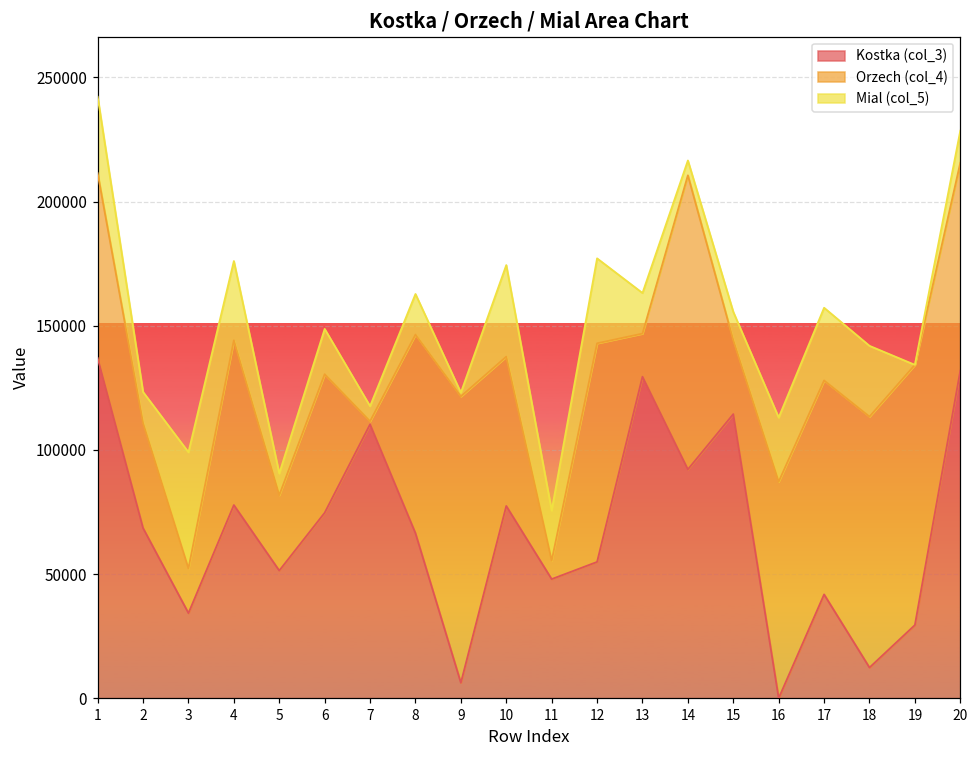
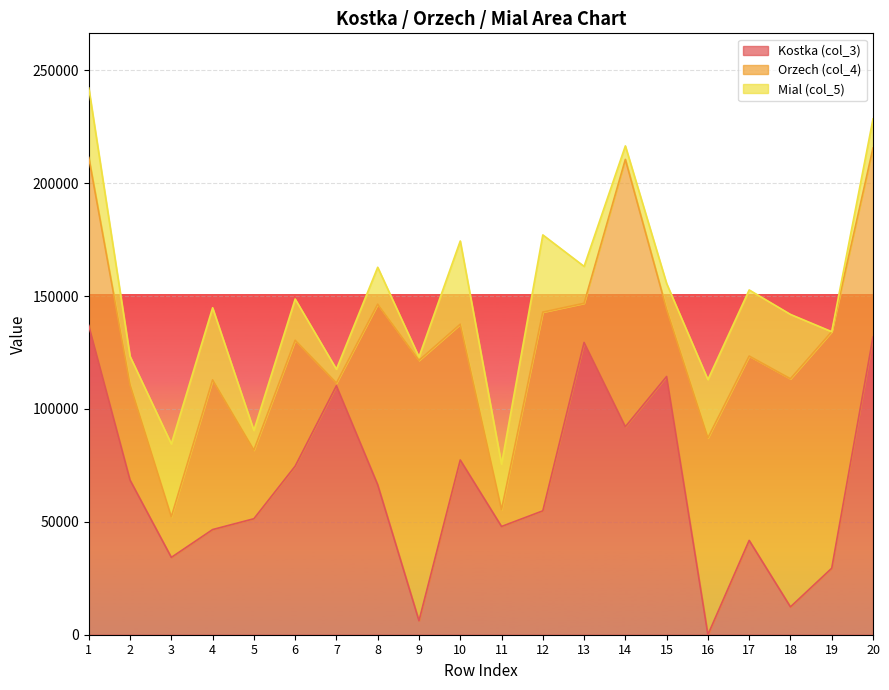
  {
    "Kostka (col_3)": {
      "1": 137000,
      "2": 69000,
      "3": 34000,
-     "4": 78000,
+     "4": 47000,
      "5": 51000,
      "6": 75000,
      "7": 110000,
      "8": 66000,
      "9": 6000,
      "10": 77000,
      "11": 48000,
      "12": 55000,
      "13": 129000,
      "14": 92000,
      "15": 114000,
      "16": 0,
      "17": 42000,
      "18": 12000,
      "19": 29000,
      "20": 132000
    },
    "Orzech (col_4)": {
      "1": 74000,
      "2": 42000,
      "3": 18000,
      "4": 66000,
      "5": 30000,
      "6": 56000,
      "7": 1000,
      "8": 80000,
      "9": 115000,
      "10": 60000,
      "11": 7000,
      "12": 88000,
      "13": 17000,
      "14": 118000,
      "15": 30000,
      "16": 87000,
-     "17": 86000,
+     "17": 82000,
      "18": 101000,
      "20": 84000
    },
    "Mial (col_5)": {
      "1": 31000,
      "2": 13000,
-     "3": 47000,
+     "3": 32000,
      "4": 32000,
      "5": 9000,
      "6": 18000,
      "7": 6000,
      "8": 16000,
      "9": 2000,
      "10": 37000,
      "11": 20000,
      "12": 34000,
      "13": 16000,
      "14": 6000,
      "15": 11000,
      "16": 26000,
      "17": 29000,
      "18": 29000,
      "20": 13000
    }
  }
